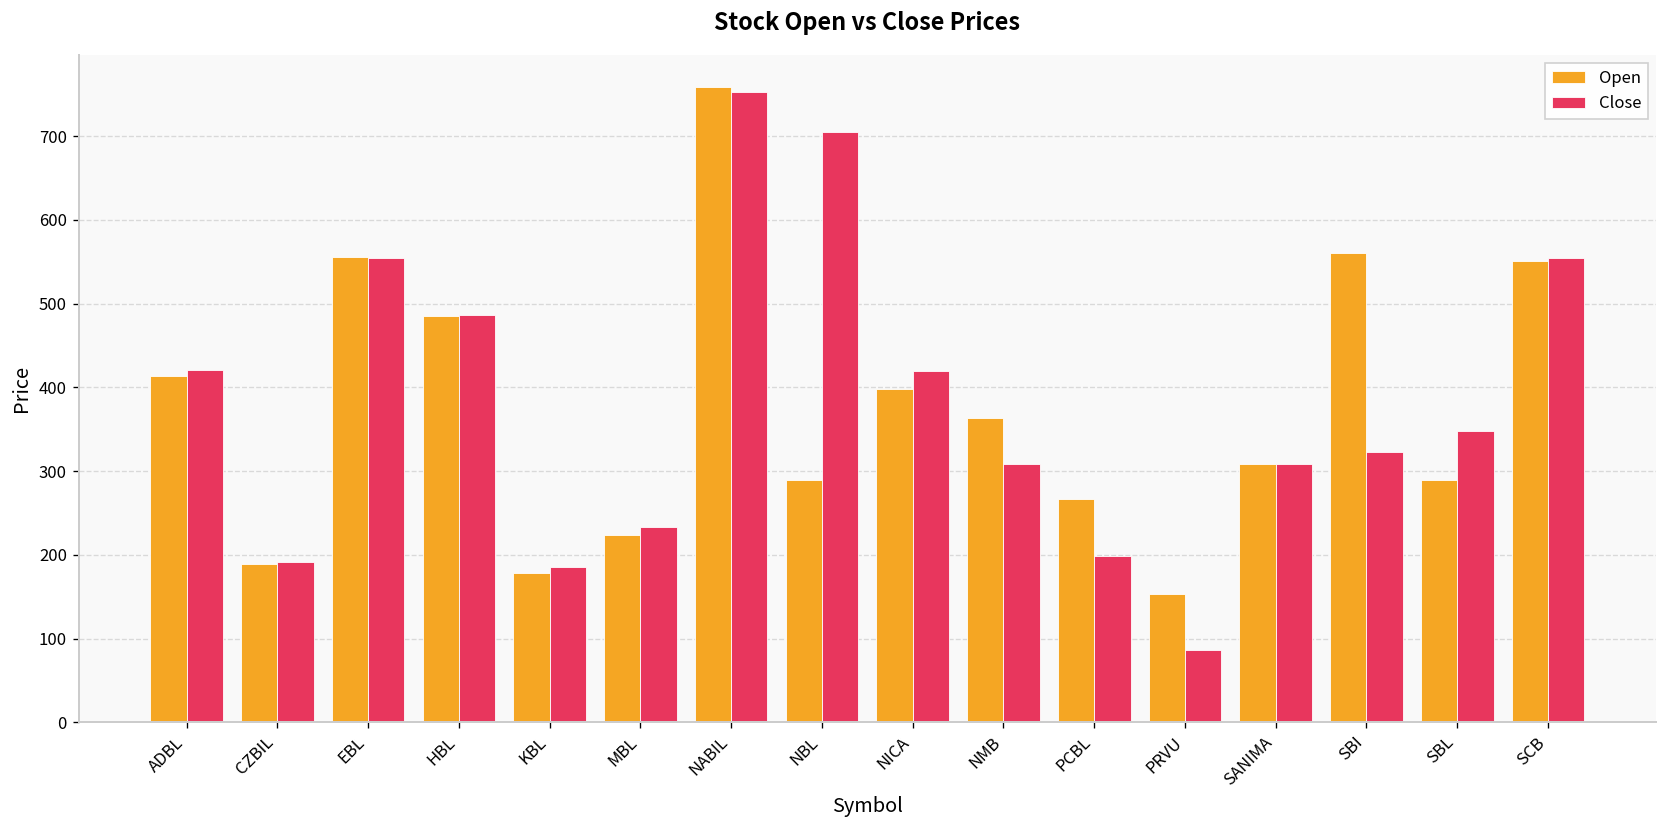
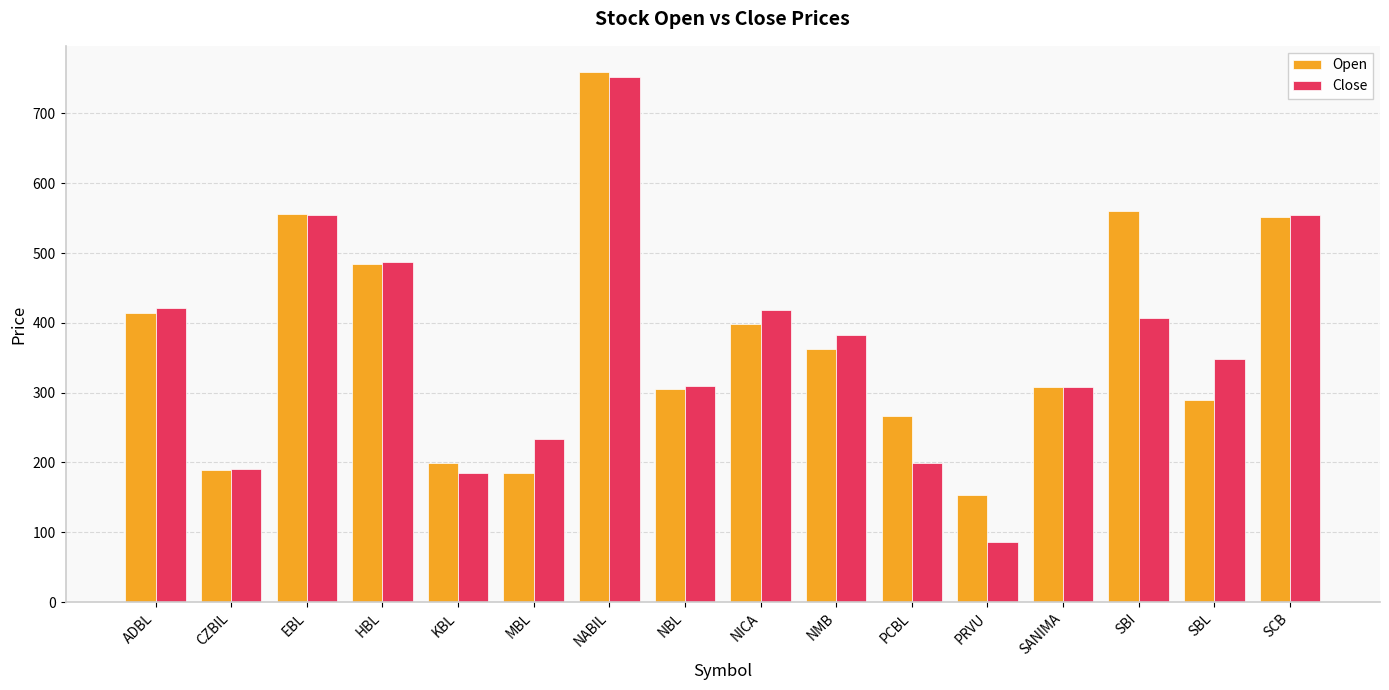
  {
    "Open": {
      "ADBL": 410,
      "CZBIL": 190,
      "EBL": 560,
      "HBL": 490,
-     "KBL": 180,
-     "MBL": 220,
+     "KBL": 200,
+     "MBL": 180,
      "NABIL": 760,
-     "NBL": 290,
+     "NBL": 310,
      "NICA": 400,
      "NMB": 360,
      "PCBL": 270,
      "PRVU": 150,
      "SANIMA": 310,
      "SBI": 560,
      "SBL": 290,
      "SCB": 550
    },
    "Close": {
      "ADBL": 420,
      "CZBIL": 190,
      "EBL": 560,
      "HBL": 490,
      "KBL": 190,
      "MBL": 230,
      "NABIL": 750,
-     "NBL": 700,
+     "NBL": 310,
      "NICA": 420,
-     "NMB": 310,
+     "NMB": 380,
      "PCBL": 200,
      "PRVU": 90,
      "SANIMA": 310,
-     "SBI": 320,
+     "SBI": 410,
      "SBL": 350,
      "SCB": 550
    }
  }
